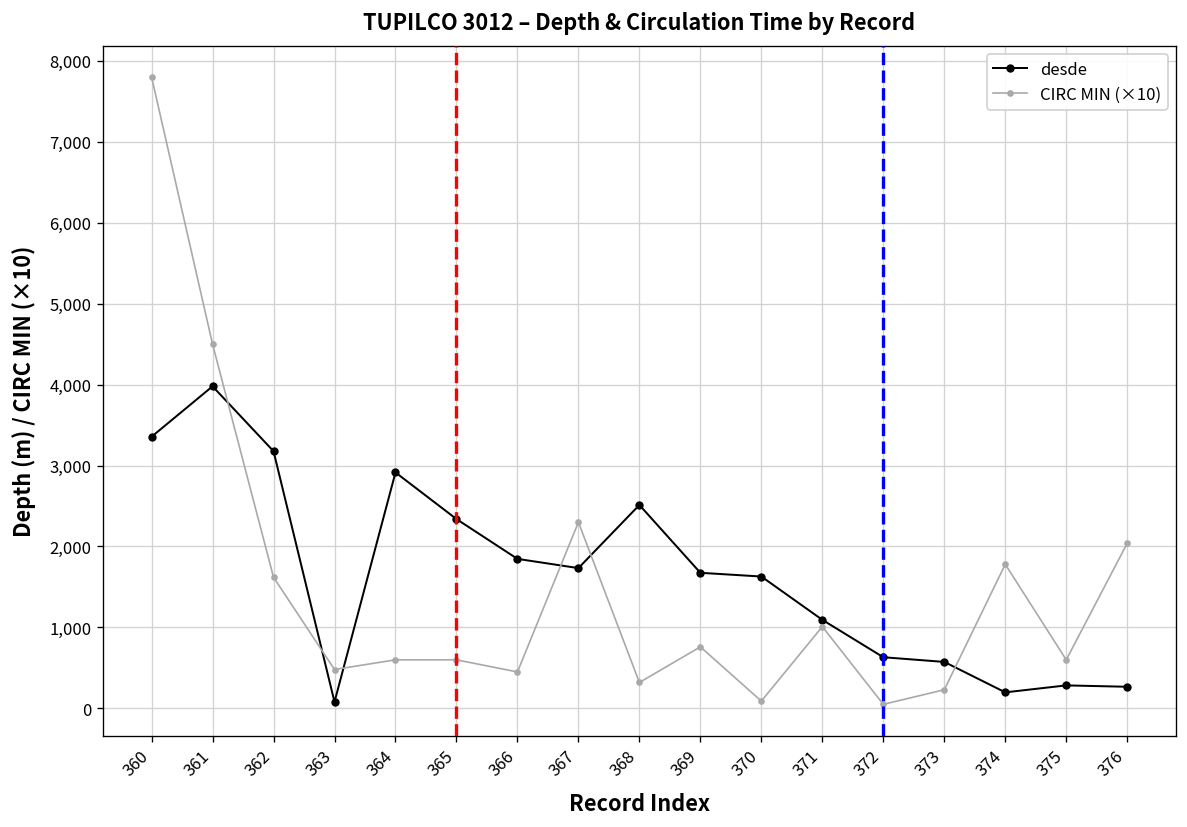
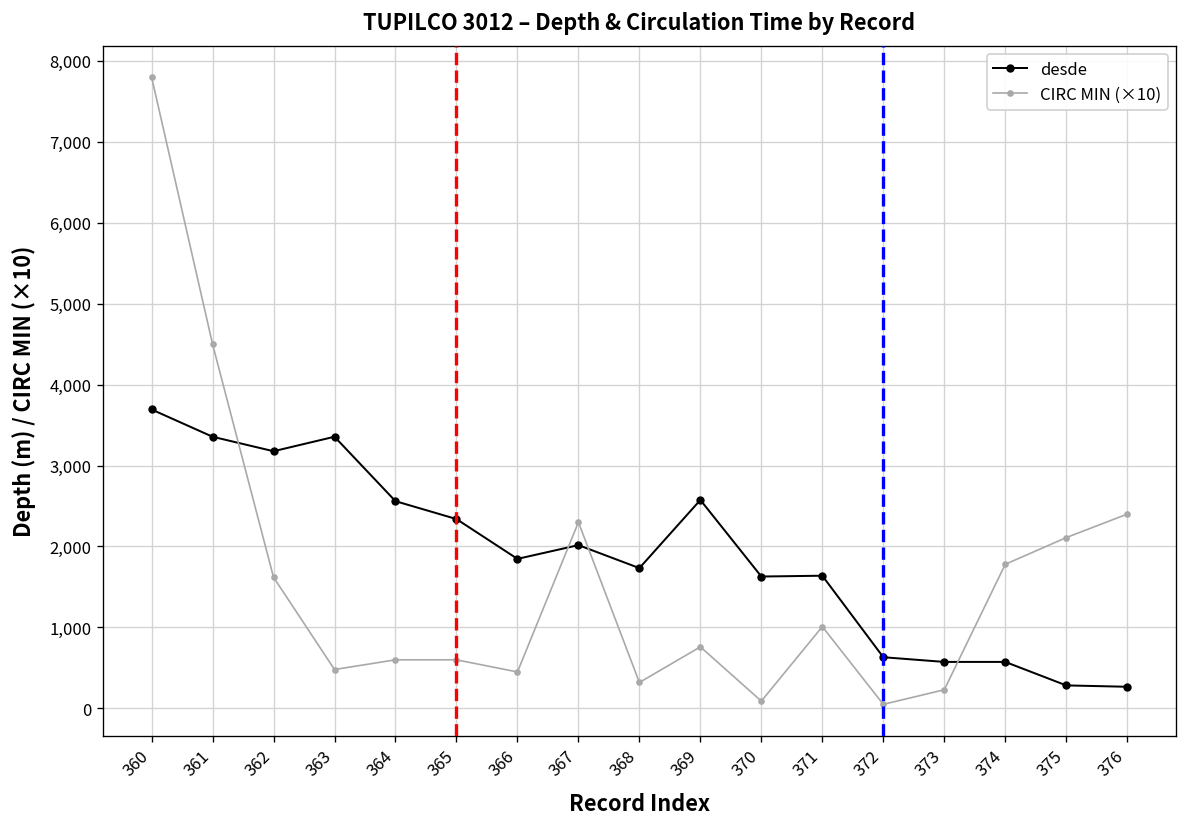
  {
    "desde": {
-     "360": "3,400",
-     "361": "4,000",
+     "360": "3,700",
+     "361": "3,400",
      "362": "3,200",
-     "363": "100",
-     "364": "2,900",
+     "363": "3,400",
+     "364": "2,600",
      "365": "2,300",
      "366": "1,800",
-     "367": "1,700",
-     "368": "2,500",
-     "369": "1,700",
+     "367": "2,000",
+     "368": "1,700",
+     "369": "2,600",
      "370": "1,600",
-     "371": "1,100",
+     "371": "1,600",
      "372": "600",
      "373": "600",
-     "374": "200",
+     "374": "600",
      "375": "300",
      "376": "300"
    },
    "CIRC MIN (×10)": {
      "360": "7,800",
      "361": "4,500",
      "362": "1,600",
      "363": "500",
      "364": "600",
      "365": "600",
      "366": "500",
      "367": "2,300",
      "368": "300",
      "369": "800",
      "370": "100",
      "371": "1,000",
      "372": "100",
      "373": "200",
      "374": "1,800",
-     "375": "600",
-     "376": "2,000"
+     "375": "2,100",
+     "376": "2,400"
    }
  }
